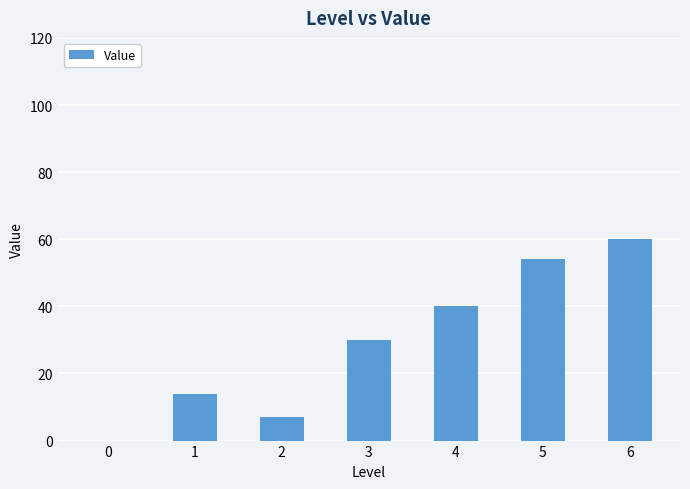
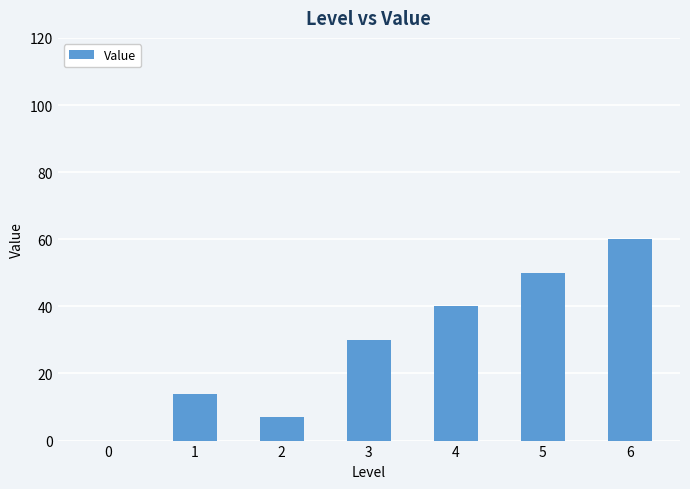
  {
    "0": 0,
    "1": 14,
    "2": 7,
    "3": 30,
    "4": 40,
-   "5": 54,
+   "5": 50,
    "6": 60
  }
